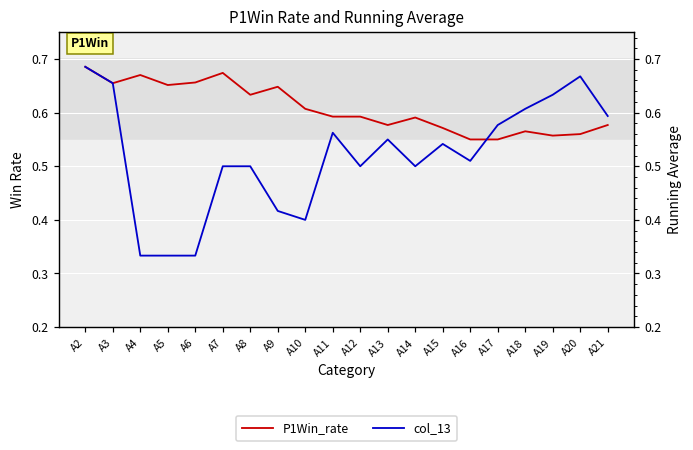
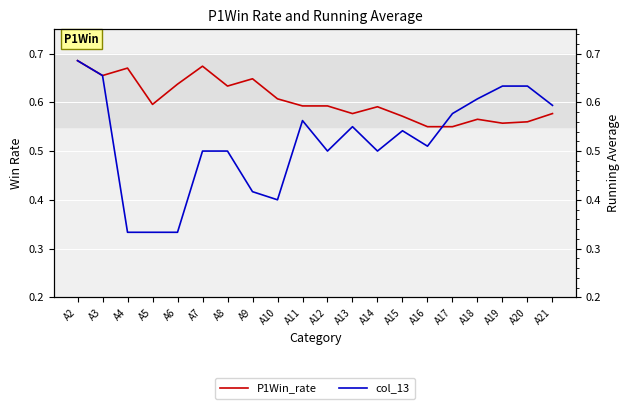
  {
    "P1Win_rate": {
      "A2": 0.69,
      "A3": 0.65,
      "A4": 0.67,
-     "A5": 0.65,
-     "A6": 0.66,
+     "A5": 0.60,
+     "A6": 0.64,
      "A7": 0.67,
      "A8": 0.63,
      "A9": 0.65,
      "A10": 0.61,
      "A11": 0.59,
      "A12": 0.59,
      "A13": 0.58,
      "A14": 0.59,
      "A15": 0.57,
      "A16": 0.55,
      "A17": 0.55,
      "A18": 0.57,
      "A19": 0.56,
      "A20": 0.56,
      "A21": 0.58
    },
    "col_13": {
      "A2": 0.69,
      "A3": 0.65,
      "A4": 0.33,
      "A5": 0.33,
      "A6": 0.33,
      "A7": 0.50,
      "A8": 0.50,
      "A9": 0.42,
      "A10": 0.40,
      "A11": 0.56,
      "A12": 0.50,
      "A13": 0.55,
      "A14": 0.50,
      "A15": 0.54,
      "A16": 0.51,
      "A17": 0.58,
      "A18": 0.61,
      "A19": 0.63,
-     "A20": 0.67,
+     "A20": 0.63,
      "A21": 0.59
    }
  }
